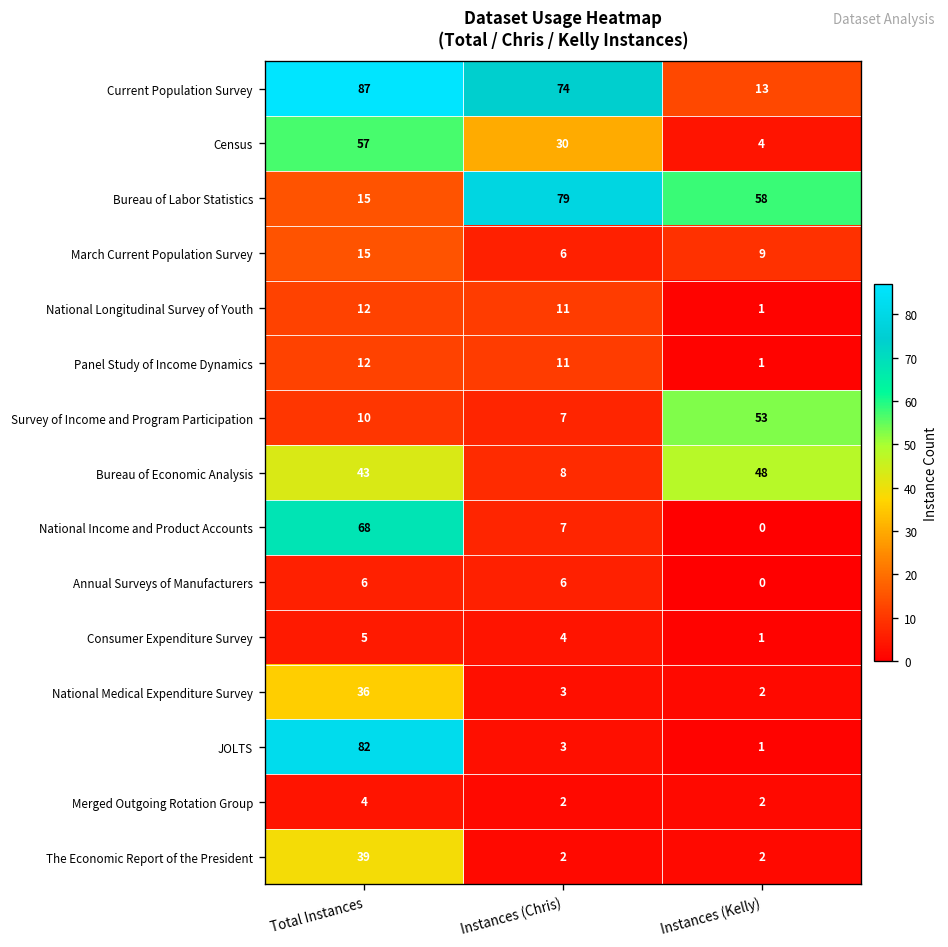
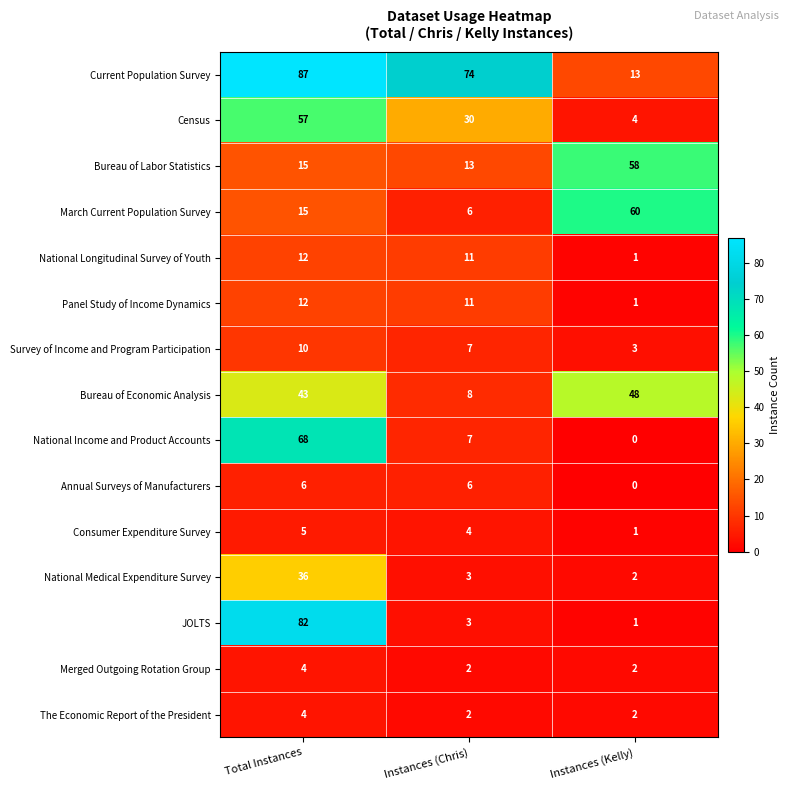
  {
    "Current Population Survey": {
      "Total Instances": 87,
      "Instances (Chris)": 74,
      "Instances (Kelly)": 13
    },
    "Census": {
      "Total Instances": 57,
      "Instances (Chris)": 30,
      "Instances (Kelly)": 4
    },
    "Bureau of Labor Statistics": {
      "Total Instances": 15,
-     "Instances (Chris)": 79,
+     "Instances (Chris)": 13,
      "Instances (Kelly)": 58
    },
    "March Current Population Survey": {
      "Total Instances": 15,
      "Instances (Chris)": 6,
-     "Instances (Kelly)": 9
+     "Instances (Kelly)": 60
    },
    "National Longitudinal Survey of Youth": {
      "Total Instances": 12,
      "Instances (Chris)": 11,
      "Instances (Kelly)": 1
    },
    "Panel Study of Income Dynamics": {
      "Total Instances": 12,
      "Instances (Chris)": 11,
      "Instances (Kelly)": 1
    },
    "Survey of Income and Program Participation": {
      "Total Instances": 10,
      "Instances (Chris)": 7,
-     "Instances (Kelly)": 53
+     "Instances (Kelly)": 3
    },
    "Bureau of Economic Analysis": {
      "Total Instances": 43,
      "Instances (Chris)": 8,
      "Instances (Kelly)": 48
    },
    "National Income and Product Accounts": {
      "Total Instances": 68,
      "Instances (Chris)": 7,
      "Instances (Kelly)": 0
    },
    "Annual Surveys of Manufacturers": {
      "Total Instances": 6,
      "Instances (Chris)": 6,
      "Instances (Kelly)": 0
    },
    "Consumer Expenditure Survey": {
      "Total Instances": 5,
      "Instances (Chris)": 4,
      "Instances (Kelly)": 1
    },
    "National Medical Expenditure Survey": {
      "Total Instances": 36,
      "Instances (Chris)": 3,
      "Instances (Kelly)": 2
    },
    "JOLTS": {
      "Total Instances": 82,
      "Instances (Chris)": 3,
      "Instances (Kelly)": 1
    },
    "Merged Outgoing Rotation Group": {
      "Total Instances": 4,
      "Instances (Chris)": 2,
      "Instances (Kelly)": 2
    },
    "The Economic Report of the President": {
-     "Total Instances": 39,
+     "Total Instances": 4,
      "Instances (Chris)": 2,
      "Instances (Kelly)": 2
    }
  }
